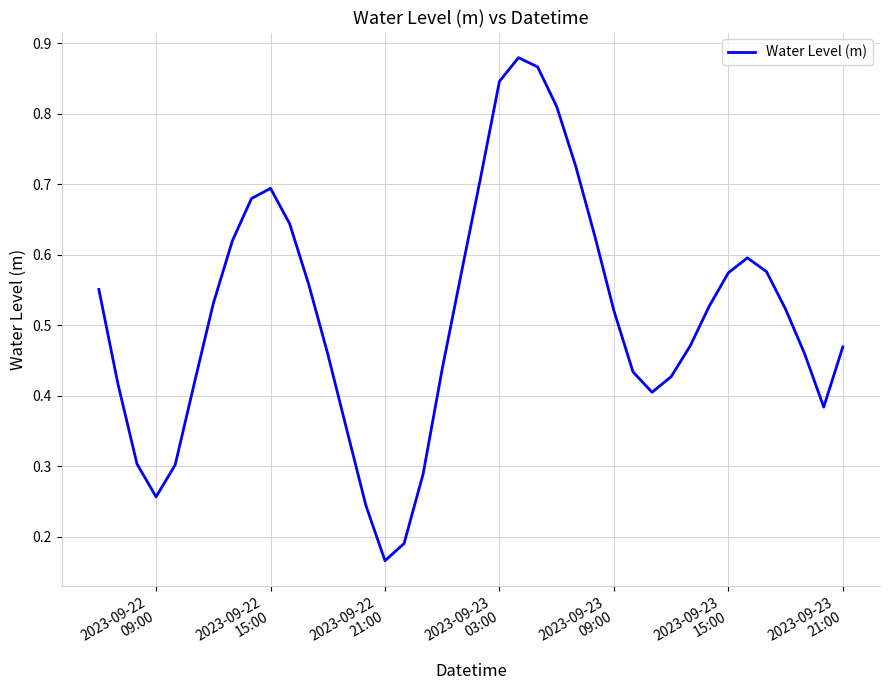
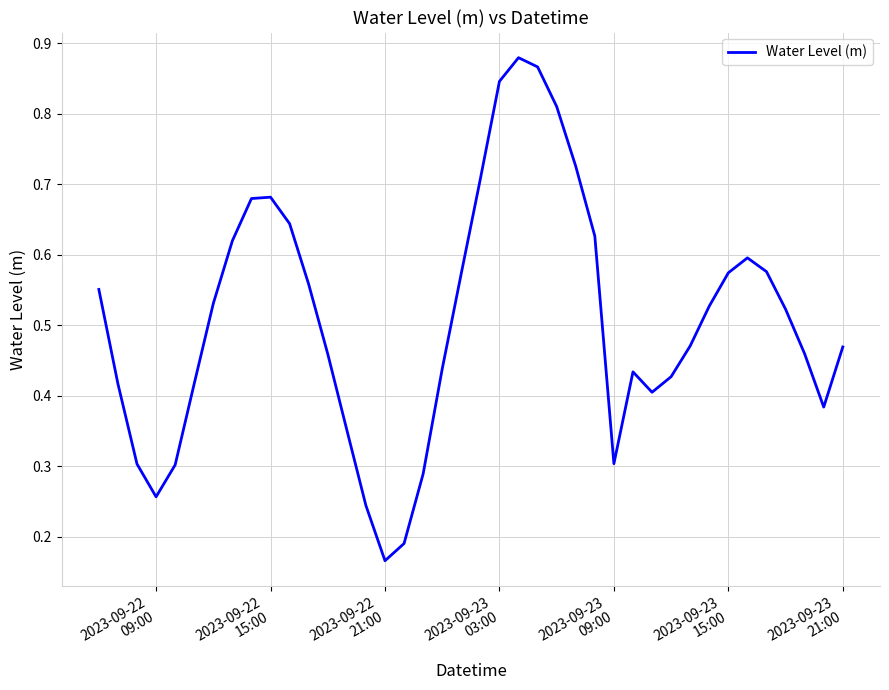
  {
    "2023-09-22 09:00": 0.26,
-   "2023-09-22 15:00": 0.69,
+   "2023-09-22 15:00": 0.68,
    "2023-09-22 21:00": 0.17,
    "2023-09-23 03:00": 0.85,
-   "2023-09-23 09:00": 0.52,
+   "2023-09-23 09:00": 0.30,
    "2023-09-23 15:00": 0.57,
    "2023-09-23 21:00": 0.47
  }
